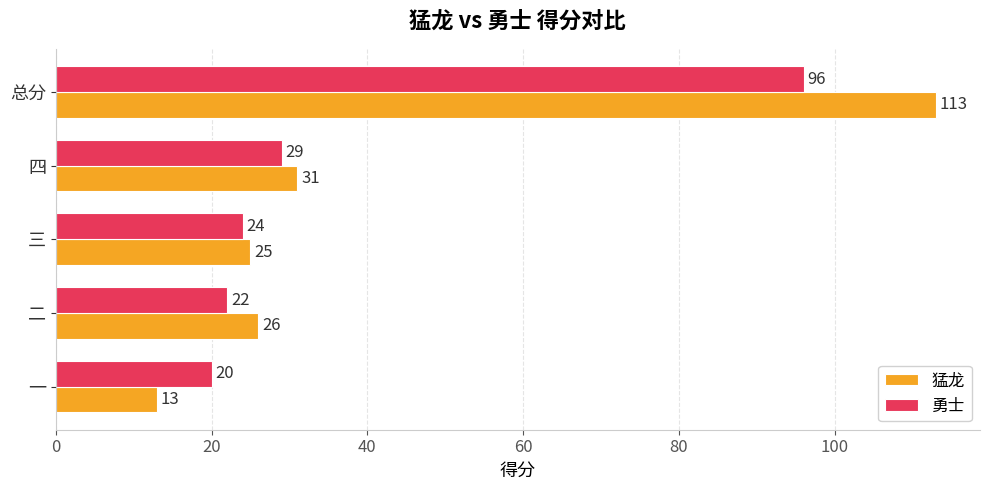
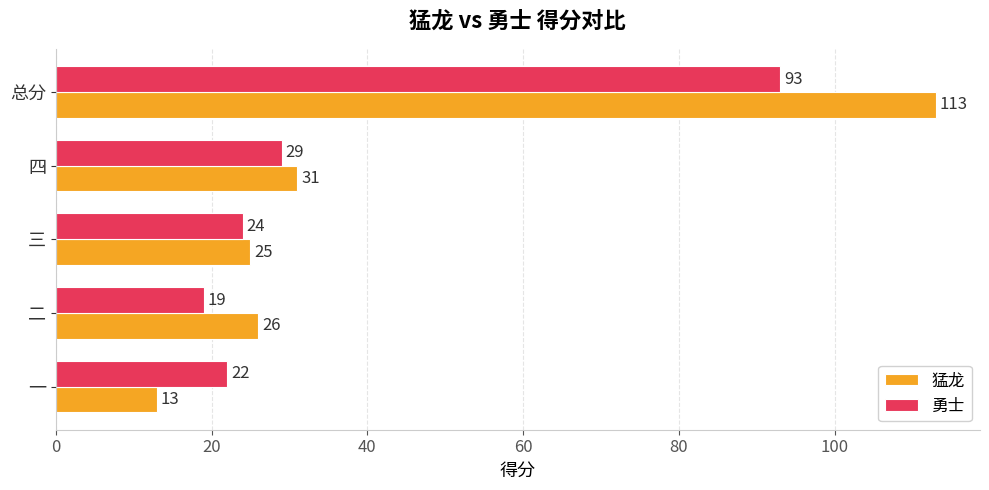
  {
    "猛龙": {
      "总分": 113,
      "四": 31,
      "三": 25,
      "二": 26,
      "一": 13
    },
    "勇士": {
-     "总分": 96,
+     "总分": 93,
      "四": 29,
      "三": 24,
-     "二": 22,
-     "一": 20
+     "二": 19,
+     "一": 22
    }
  }
